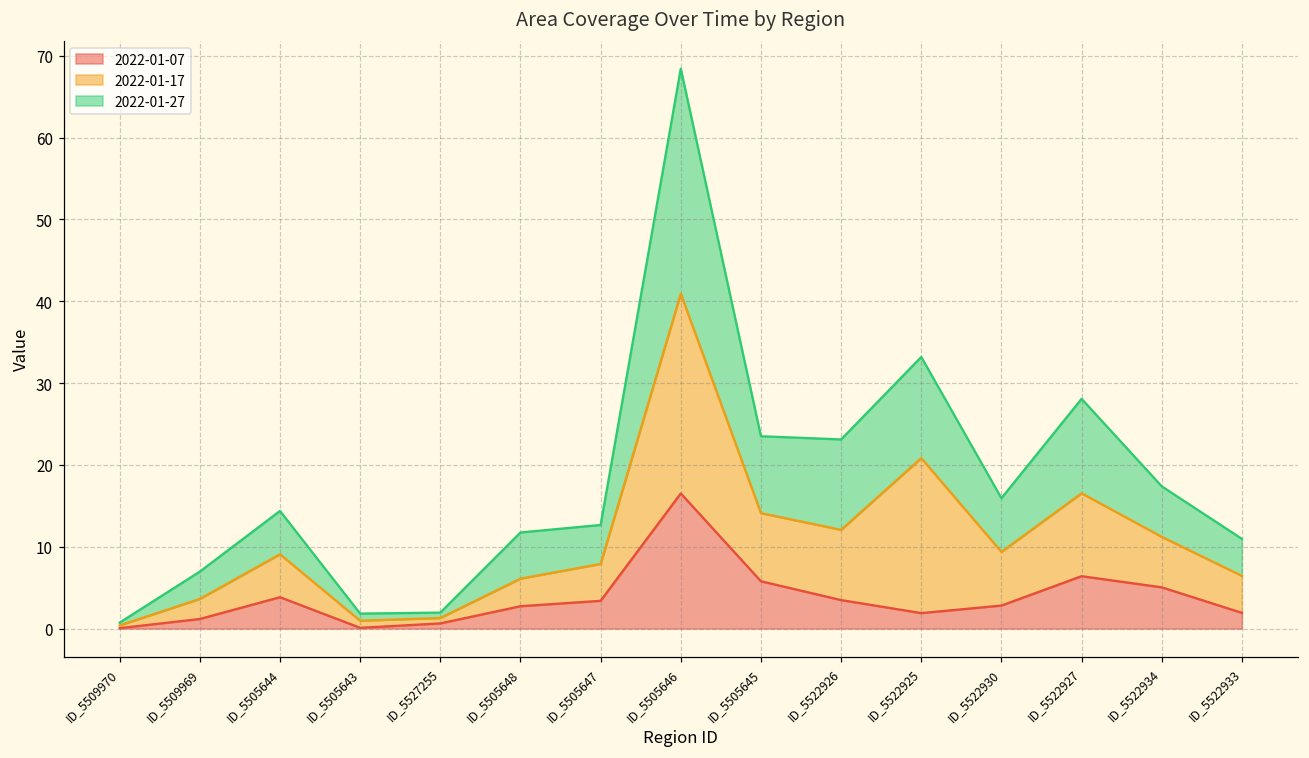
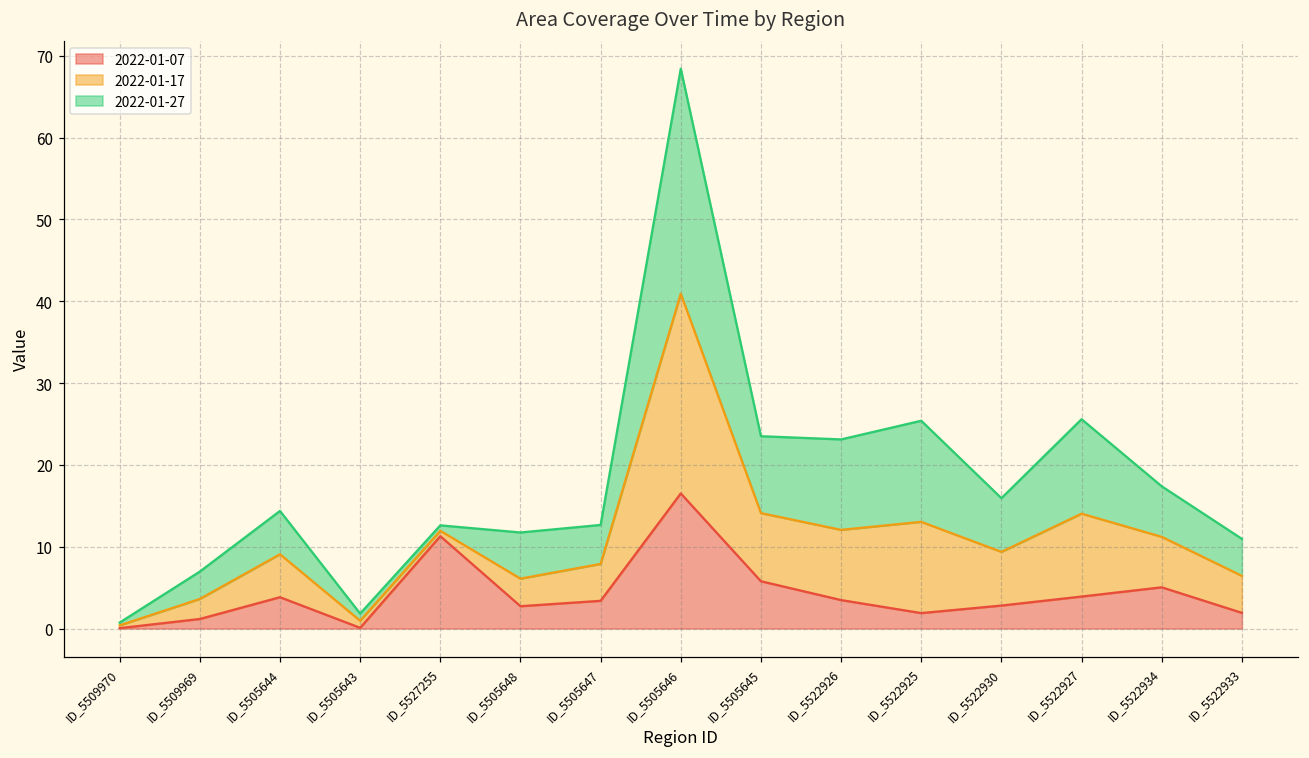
  {
    "2022-01-07": {
      "ID_5509970": 0,
      "ID_5509969": 1,
      "ID_5505644": 4,
      "ID_5505643": 0,
-     "ID_5527255": 1,
+     "ID_5527255": 11,
      "ID_5505648": 3,
      "ID_5505647": 3,
      "ID_5505646": 17,
      "ID_5505645": 6,
      "ID_5522926": 3,
      "ID_5522925": 2,
      "ID_5522930": 3,
-     "ID_5522927": 6,
+     "ID_5522927": 4,
      "ID_5522934": 5,
      "ID_5522933": 2
    },
    "2022-01-17": {
      "ID_5509969": 2,
      "ID_5505644": 5,
      "ID_5505643": 1,
      "ID_5527255": 1,
      "ID_5505648": 3,
      "ID_5505647": 5,
      "ID_5505646": 24,
      "ID_5505645": 8,
      "ID_5522926": 9,
-     "ID_5522925": 19,
+     "ID_5522925": 11,
      "ID_5522930": 7,
      "ID_5522927": 10,
      "ID_5522934": 6,
      "ID_5522933": 5
    },
    "2022-01-27": {
      "ID_5509969": 3,
      "ID_5505644": 5,
      "ID_5505643": 1,
      "ID_5527255": 1,
      "ID_5505648": 6,
      "ID_5505647": 5,
      "ID_5505646": 27,
      "ID_5505645": 9,
      "ID_5522926": 11,
      "ID_5522925": 12,
      "ID_5522930": 7,
      "ID_5522927": 12,
      "ID_5522934": 6,
      "ID_5522933": 5
    }
  }
